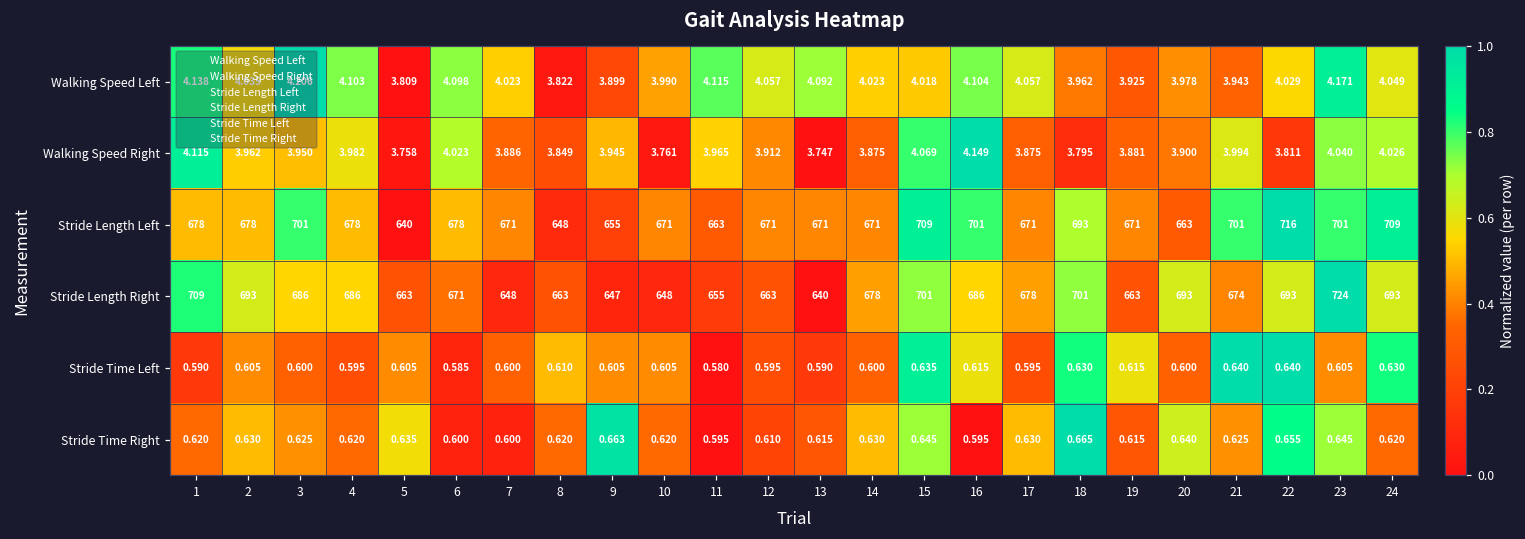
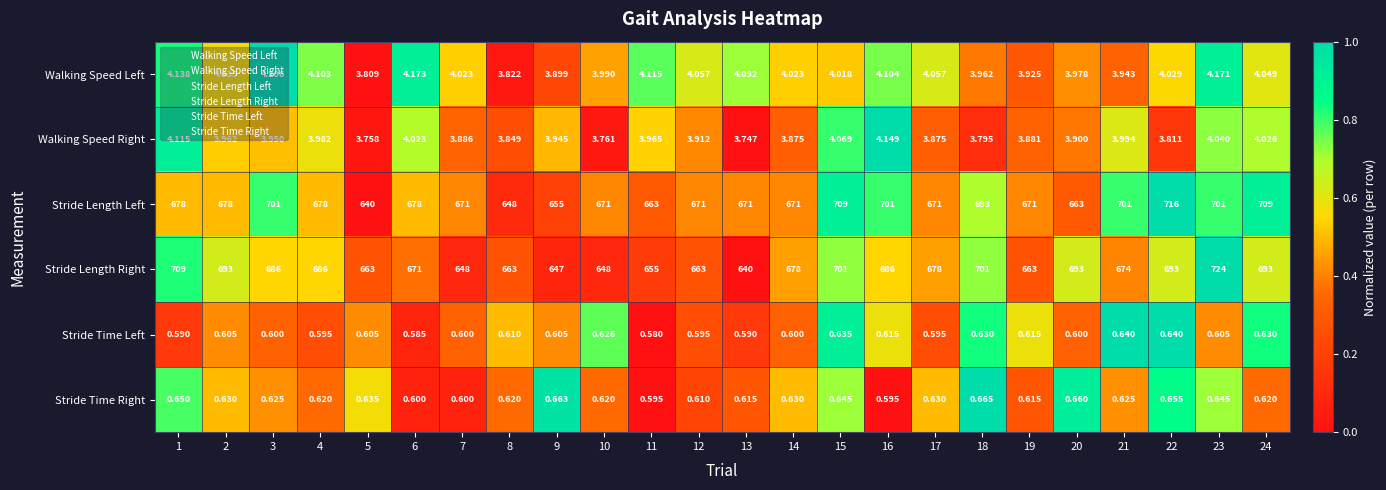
  {
    "Walking Speed Left": {
      "4": 4.103,
      "5": 3.809,
-     "6": 4.098,
+     "6": 4.173,
      "7": 4.023,
      "8": 3.822,
      "9": 3.899,
      "10": 3.990,
      "11": 4.115,
      "12": 4.057,
      "13": 4.092,
      "14": 4.023,
      "15": 4.018,
      "16": 4.104,
      "17": 4.057,
      "18": 3.962,
      "19": 3.925,
      "20": 3.978,
      "21": 3.943,
      "22": 4.029,
      "23": 4.171,
      "24": 4.049
    },
    "Walking Speed Right": {
      "4": 3.982,
      "5": 3.758,
      "6": 4.023,
      "7": 3.886,
      "8": 3.849,
      "9": 3.945,
      "10": 3.761,
      "11": 3.965,
      "12": 3.912,
      "13": 3.747,
      "14": 3.875,
      "15": 4.069,
      "16": 4.149,
      "17": 3.875,
      "18": 3.795,
      "19": 3.881,
      "20": 3.900,
      "21": 3.994,
      "22": 3.811,
      "23": 4.040,
      "24": 4.026
    },
    "Stride Length Left": {
      "1": 678,
      "2": 678,
      "3": 701,
      "4": 678,
      "5": 640,
      "6": 678,
      "7": 671,
      "8": 648,
      "9": 655,
      "10": 671,
      "11": 663,
      "12": 671,
      "13": 671,
      "14": 671,
      "15": 709,
      "16": 701,
      "17": 671,
      "18": 693,
      "19": 671,
      "20": 663,
      "21": 701,
      "22": 716,
      "23": 701,
      "24": 709
    },
    "Stride Length Right": {
      "1": 709,
      "2": 693,
      "3": 686,
      "4": 686,
      "5": 663,
      "6": 671,
      "7": 648,
      "8": 663,
      "9": 647,
      "10": 648,
      "11": 655,
      "12": 663,
      "13": 640,
      "14": 678,
      "15": 701,
      "16": 686,
      "17": 678,
      "18": 701,
      "19": 663,
      "20": 693,
      "21": 674,
      "22": 693,
      "23": 724,
      "24": 693
    },
    "Stride Time Left": {
      "1": 0.590,
      "2": 0.605,
      "3": 0.600,
      "4": 0.595,
      "5": 0.605,
      "6": 0.585,
      "7": 0.600,
      "8": 0.610,
      "9": 0.605,
-     "10": 0.605,
+     "10": 0.626,
      "11": 0.580,
      "12": 0.595,
      "13": 0.590,
      "14": 0.600,
      "15": 0.635,
      "16": 0.615,
      "17": 0.595,
      "18": 0.630,
      "19": 0.615,
      "20": 0.600,
      "21": 0.640,
      "22": 0.640,
      "23": 0.605,
      "24": 0.630
    },
    "Stride Time Right": {
-     "1": 0.620,
+     "1": 0.650,
      "2": 0.630,
      "3": 0.625,
      "4": 0.620,
      "5": 0.635,
      "6": 0.600,
      "7": 0.600,
      "8": 0.620,
      "9": 0.663,
      "10": 0.620,
      "11": 0.595,
      "12": 0.610,
      "13": 0.615,
      "14": 0.630,
      "15": 0.645,
      "16": 0.595,
      "17": 0.630,
      "18": 0.665,
      "19": 0.615,
-     "20": 0.640,
+     "20": 0.660,
      "21": 0.625,
      "22": 0.655,
      "23": 0.645,
      "24": 0.620
    }
  }
